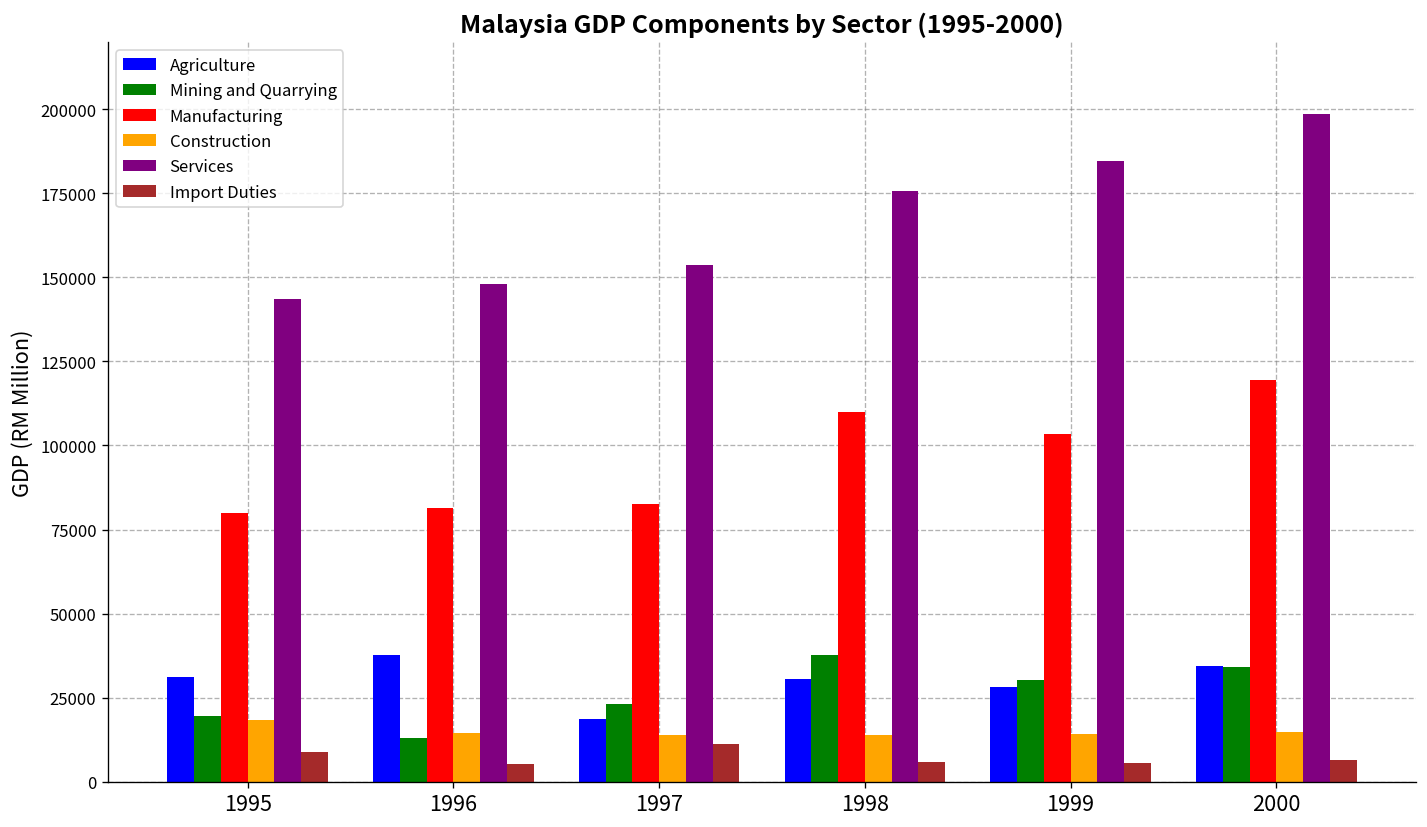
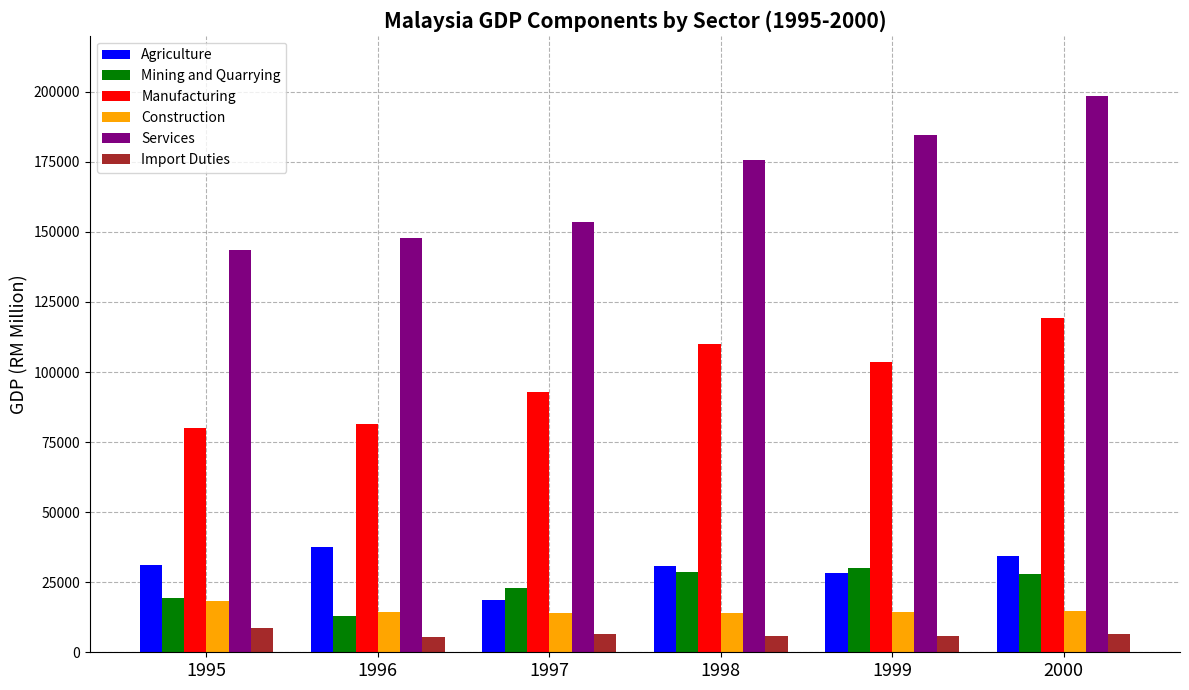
  {
    "Agriculture": {
      "1995": 31000,
      "1996": 38000,
      "1997": 19000,
      "1998": 31000,
      "1999": 28000,
      "2000": 34000
    },
    "Mining and Quarrying": {
      "1995": 19000,
      "1996": 13000,
      "1997": 23000,
-     "1998": 38000,
+     "1998": 29000,
      "1999": 30000,
-     "2000": 34000
+     "2000": 28000
    },
    "Manufacturing": {
      "1995": 80000,
      "1996": 82000,
-     "1997": 83000,
+     "1997": 93000,
      "1998": 110000,
      "1999": 103000,
      "2000": 119000
    },
    "Construction": {
      "1995": 18000,
      "1996": 15000,
      "1997": 14000,
      "1998": 14000,
      "1999": 14000,
      "2000": 15000
    },
    "Services": {
      "1995": 144000,
      "1996": 148000,
      "1997": 154000,
      "1998": 176000,
      "1999": 185000,
      "2000": 199000
    },
    "Import Duties": {
      "1995": 9000,
      "1996": 5000,
-     "1997": 11000,
+     "1997": 6000,
      "1998": 6000,
      "1999": 6000,
      "2000": 7000
    }
  }
